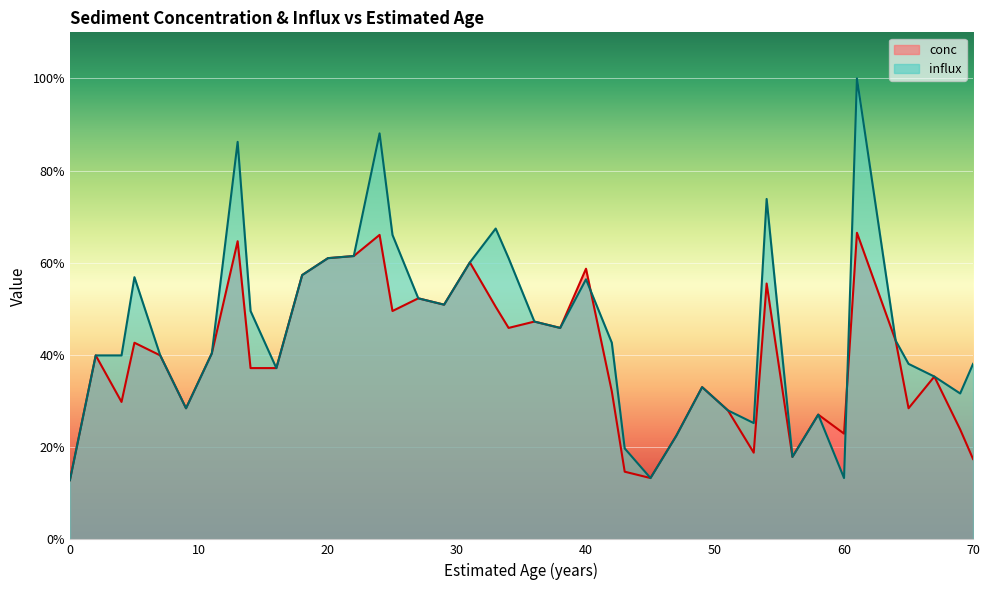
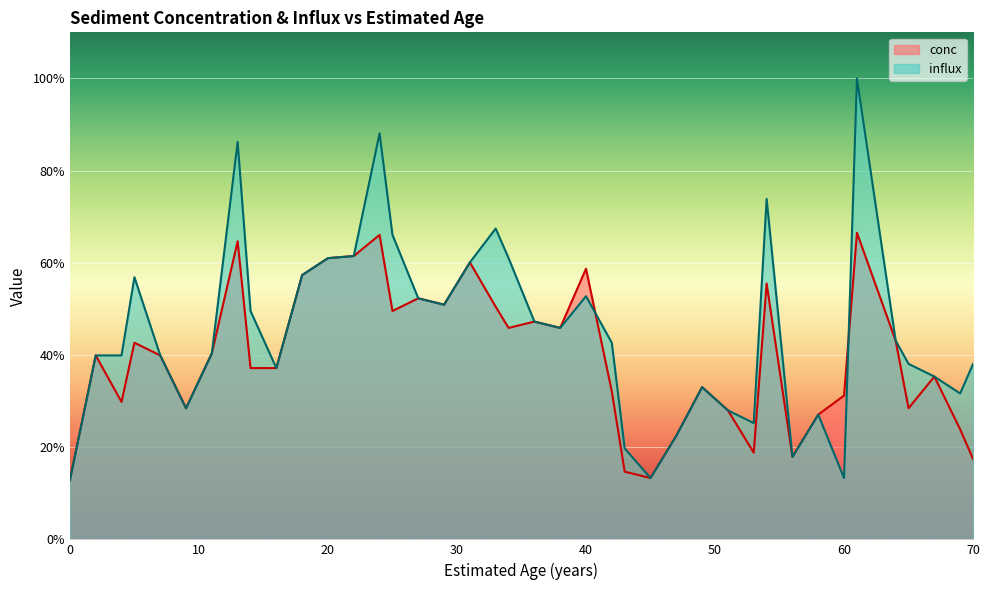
  {
    "conc": {
      "40": "59%",
-     "60": "23%",
+     "60": "31%",
      "70": "17%"
    },
    "influx": {
-     "40": "56%",
+     "40": "53%",
      "60": "13%",
      "70": "38%"
    }
  }
